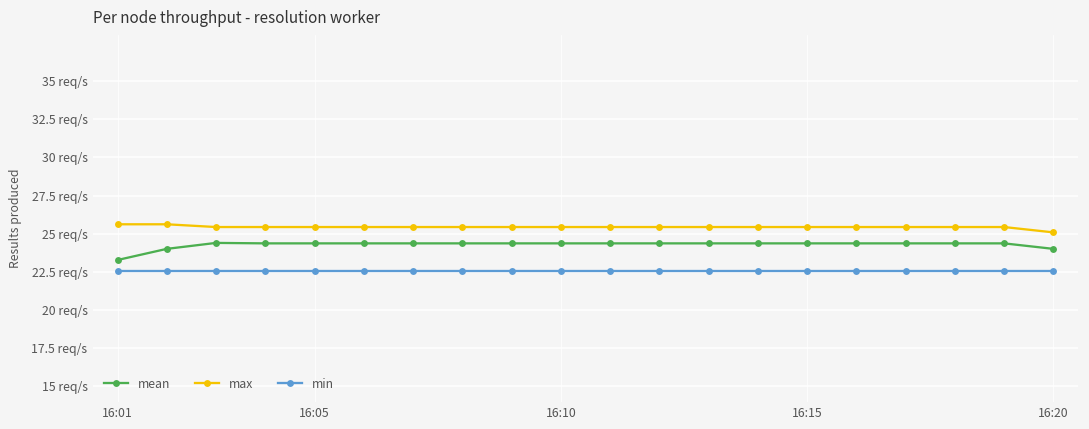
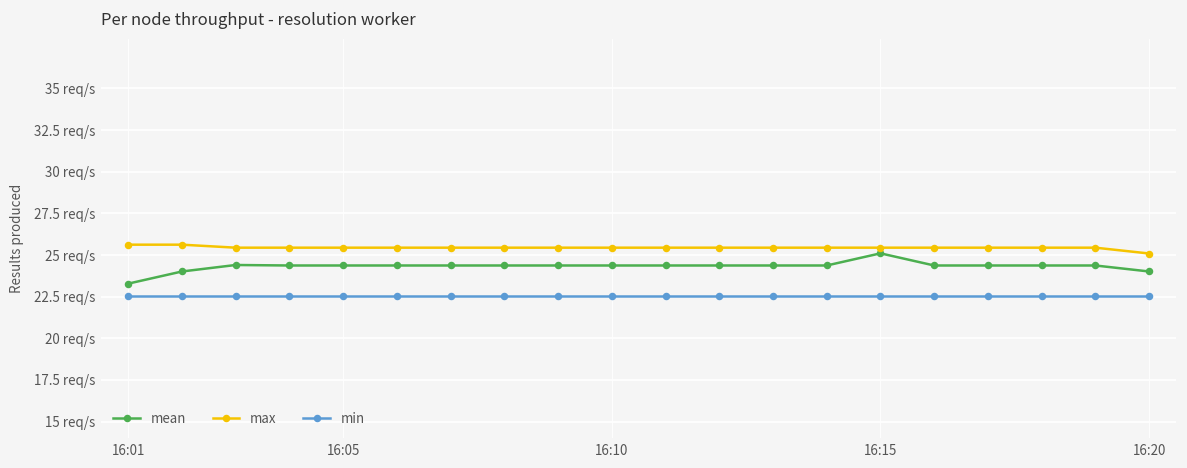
  {
    "mean": {
      "16:01": "23.3 req/s",
      "16:05": "24.4 req/s",
      "16:10": "24.4 req/s",
-     "16:15": "24.4 req/s",
+     "16:15": "25.1 req/s",
      "16:20": "24.0 req/s"
    },
    "max": {
      "16:01": "25.6 req/s",
      "16:05": "25.4 req/s",
      "16:10": "25.4 req/s",
      "16:15": "25.4 req/s",
      "16:20": "25.1 req/s"
    },
    "min": {
      "16:01": "22.6 req/s",
      "16:05": "22.6 req/s",
      "16:10": "22.6 req/s",
      "16:15": "22.6 req/s",
      "16:20": "22.6 req/s"
    }
  }
